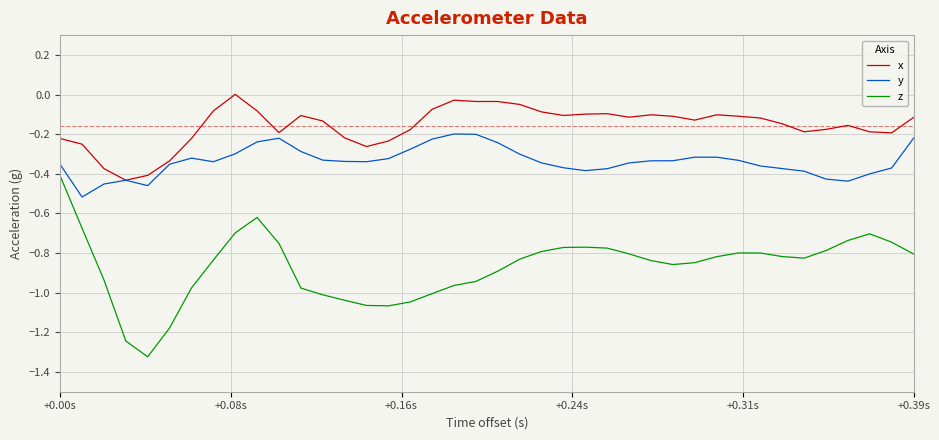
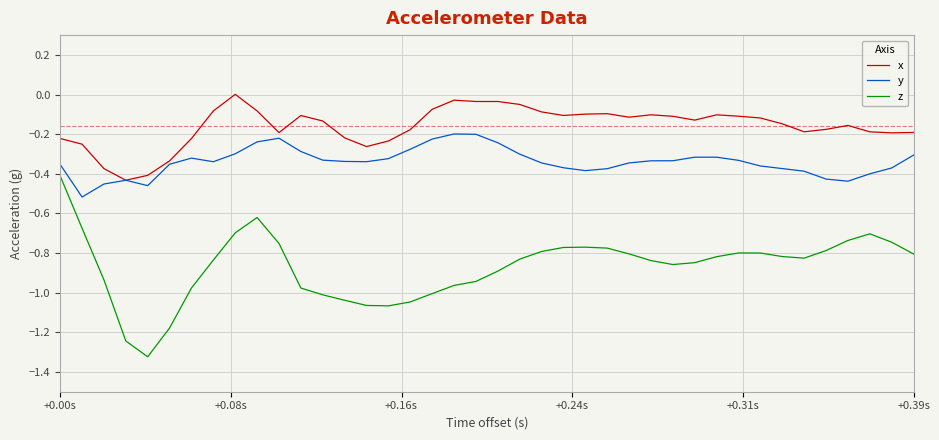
  {
    "x": {
      "+0.00s": -0.22,
-     "+0.39s": -0.12
+     "+0.39s": -0.19
    },
    "y": {
      "+0.00s": -0.35,
-     "+0.39s": -0.22
+     "+0.39s": -0.31
    },
    "z": {
      "+0.00s": -0.41,
      "+0.39s": -0.80
    }
  }
